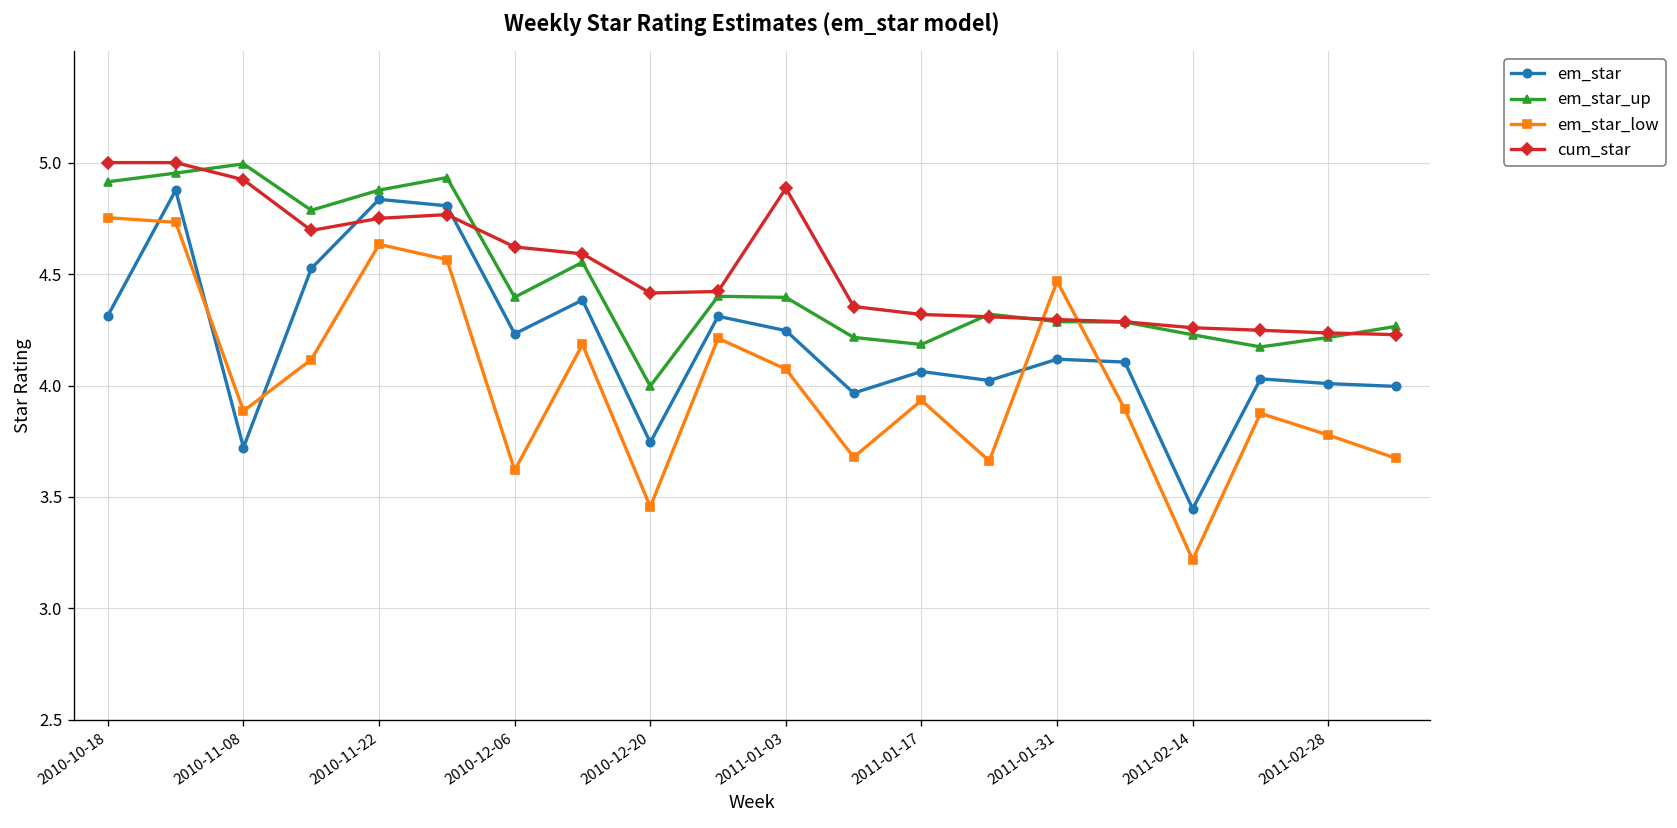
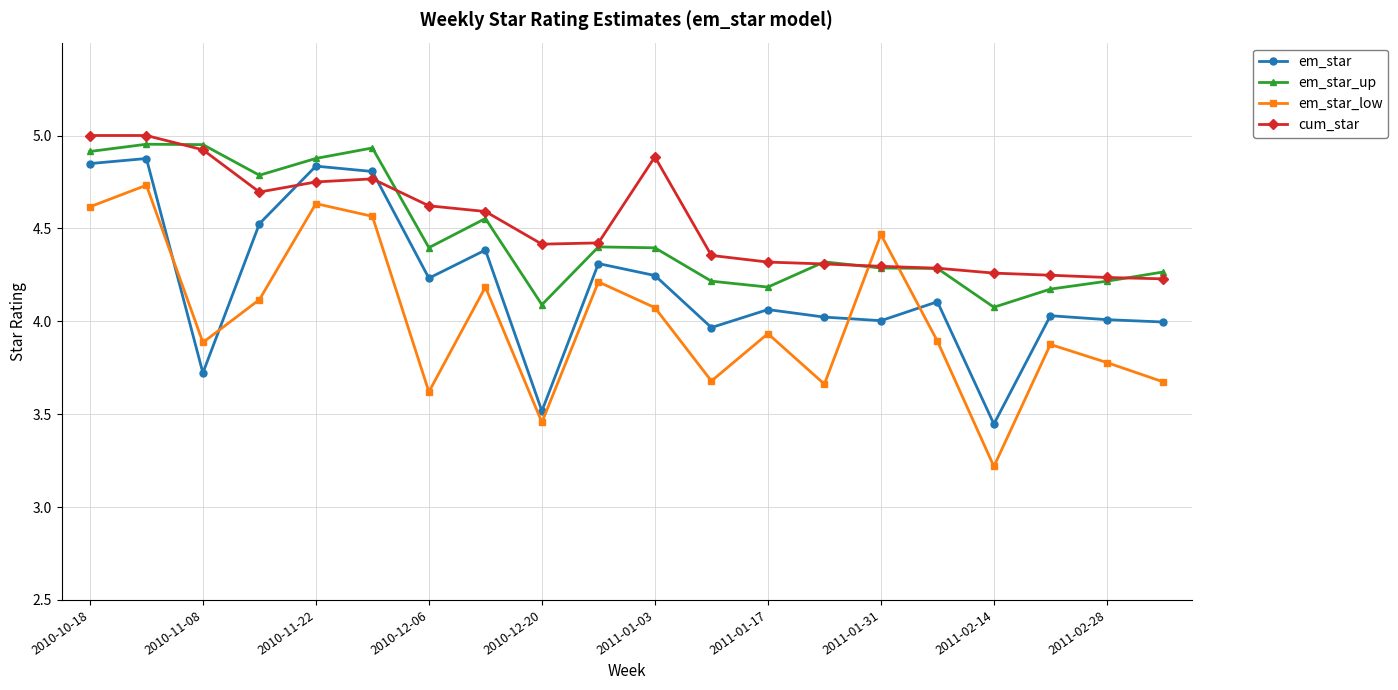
  {
    "em_star": {
-     "2010-10-18": 4.31,
+     "2010-10-18": 4.85,
      "2010-11-08": 3.72,
      "2010-11-22": 4.84,
      "2010-12-06": 4.23,
-     "2010-12-20": 3.74,
+     "2010-12-20": 3.52,
      "2011-01-03": 4.25,
      "2011-01-17": 4.06,
-     "2011-01-31": 4.12,
+     "2011-01-31": 4.00,
      "2011-02-14": 3.45,
      "2011-02-28": 4.01
    },
    "em_star_up": {
      "2010-10-18": 4.91,
-     "2010-11-08": 4.99,
+     "2010-11-08": 4.95,
      "2010-11-22": 4.88,
      "2010-12-06": 4.40,
-     "2010-12-20": 4.00,
+     "2010-12-20": 4.09,
      "2011-01-03": 4.40,
      "2011-01-17": 4.18,
-     "2011-02-14": 4.23,
+     "2011-02-14": 4.08,
      "2011-02-28": 4.22
    },
    "em_star_low": {
-     "2010-10-18": 4.75,
+     "2010-10-18": 4.62,
      "2010-11-08": 3.89,
      "2010-11-22": 4.63,
      "2010-12-06": 3.62,
      "2010-12-20": 3.46,
      "2011-01-03": 4.07,
      "2011-01-17": 3.93,
      "2011-01-31": 4.47,
      "2011-02-14": 3.22,
      "2011-02-28": 3.78
    },
    "cum_star": {
      "2010-10-18": 5.00,
      "2010-11-08": 4.92,
      "2010-11-22": 4.75,
      "2010-12-06": 4.62,
      "2010-12-20": 4.42,
      "2011-01-03": 4.88,
      "2011-01-17": 4.32,
      "2011-02-14": 4.26,
      "2011-02-28": 4.24
    }
  }
